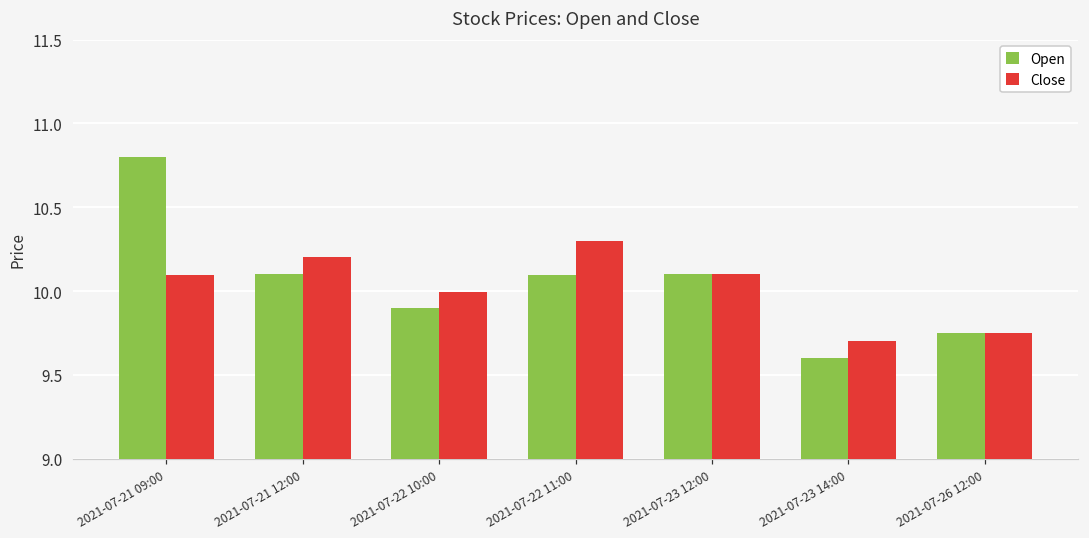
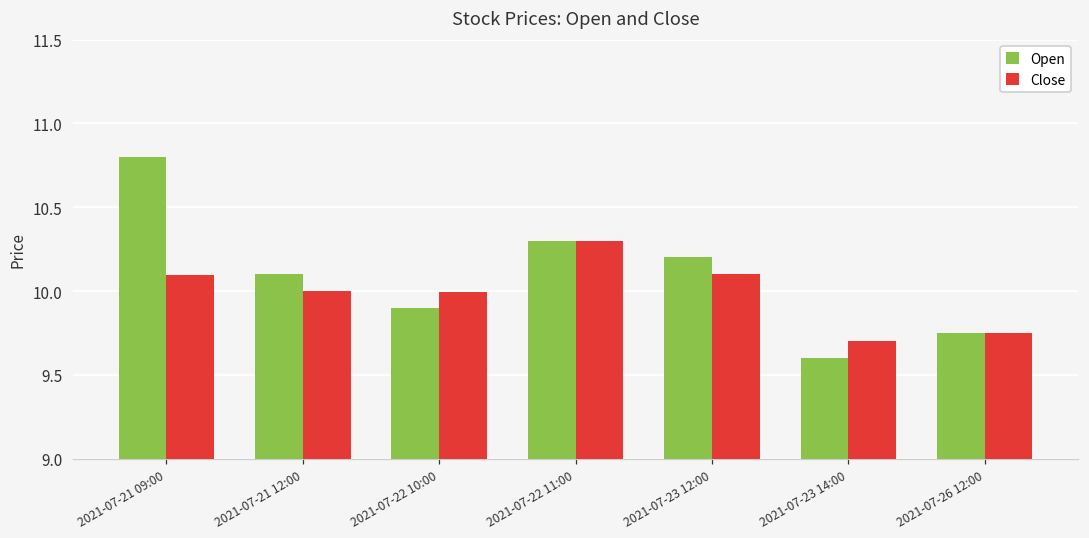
  {
    "Open": {
      "2021-07-21 09:00": 10.80,
      "2021-07-21 12:00": 10.10,
      "2021-07-22 10:00": 9.90,
-     "2021-07-22 11:00": 10.09,
-     "2021-07-23 12:00": 10.1,
+     "2021-07-22 11:00": 10.30,
+     "2021-07-23 12:00": 10.2,
      "2021-07-23 14:00": 9.60,
      "2021-07-26 12:00": 9.75
    },
    "Close": {
      "2021-07-21 09:00": 10.1,
-     "2021-07-21 12:00": 10.2,
+     "2021-07-21 12:00": 10.0,
      "2021-07-22 10:00": 10.0,
      "2021-07-22 11:00": 10.3,
      "2021-07-23 12:00": 10.1,
      "2021-07-23 14:00": 9.7,
      "2021-07-26 12:00": 9.75
    }
  }
